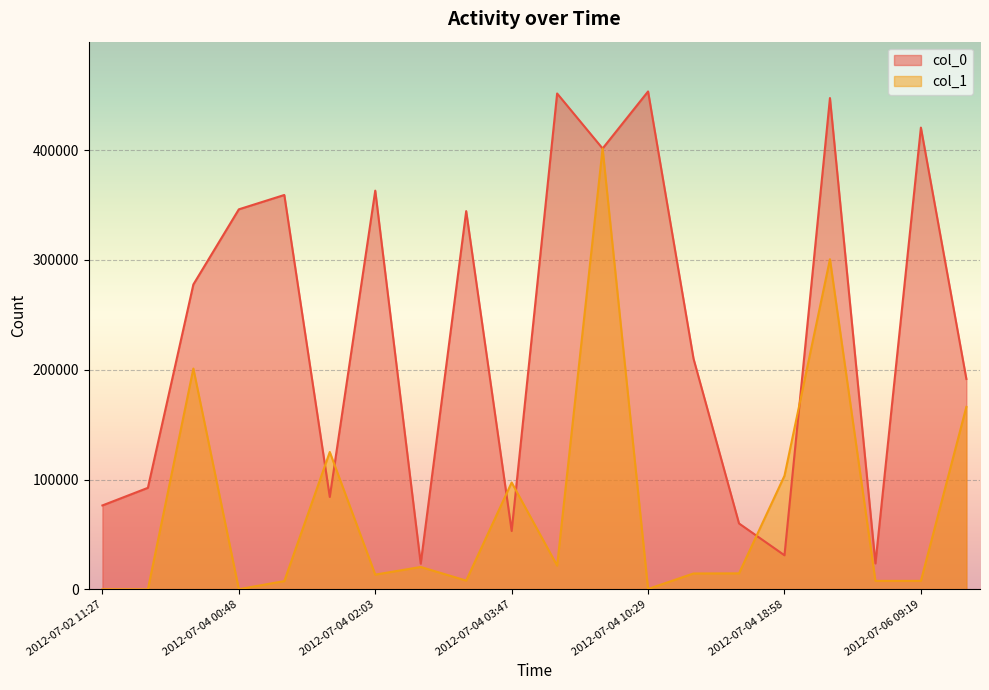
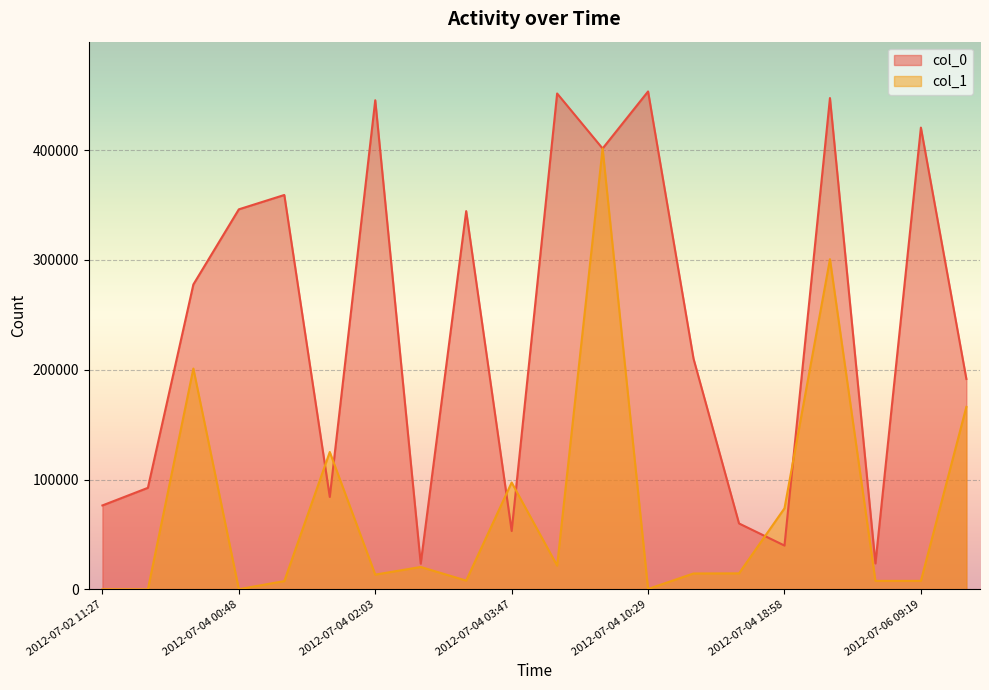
  {
    "col_0": {
-     "2012-07-04 02:03": 363000,
+     "2012-07-04 02:03": 445000,
      "2012-07-04 03:47": 53000,
      "2012-07-04 10:29": 453000,
-     "2012-07-04 18:58": 31000
+     "2012-07-04 18:58": 40000
    },
    "col_1": {
      "2012-07-04 02:03": 13000,
      "2012-07-04 03:47": 97000,
      "2012-07-04 10:29": 0,
-     "2012-07-04 18:58": 103000
+     "2012-07-04 18:58": 74000
    }
  }
